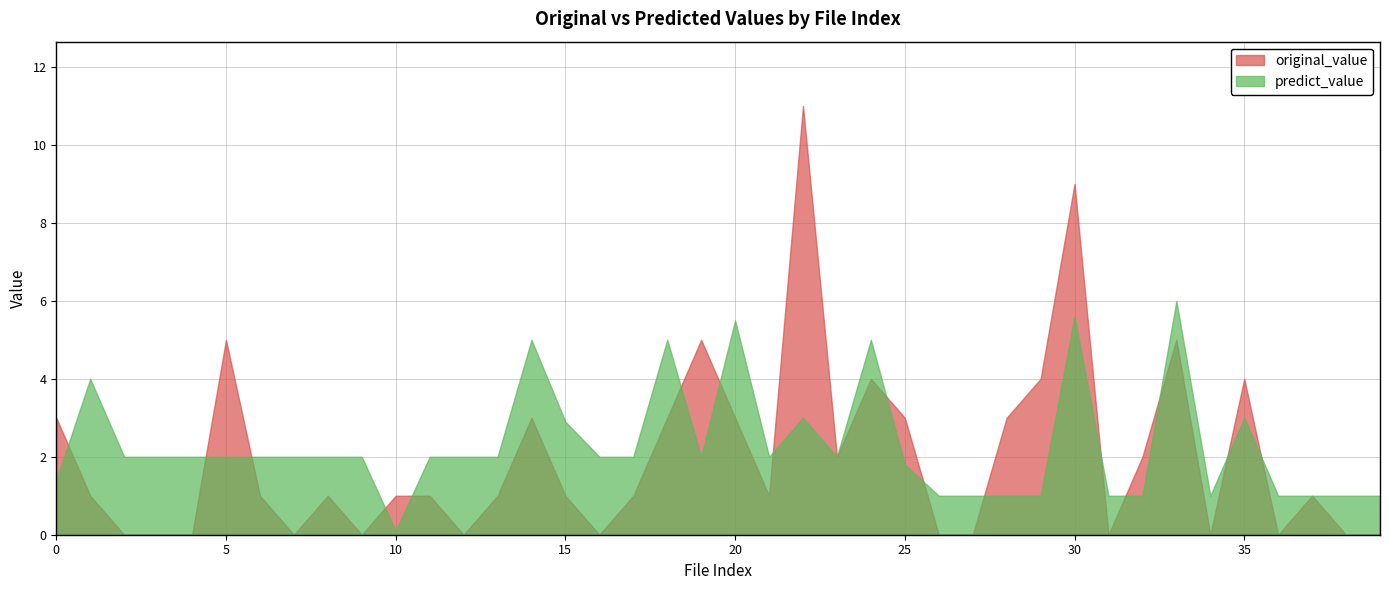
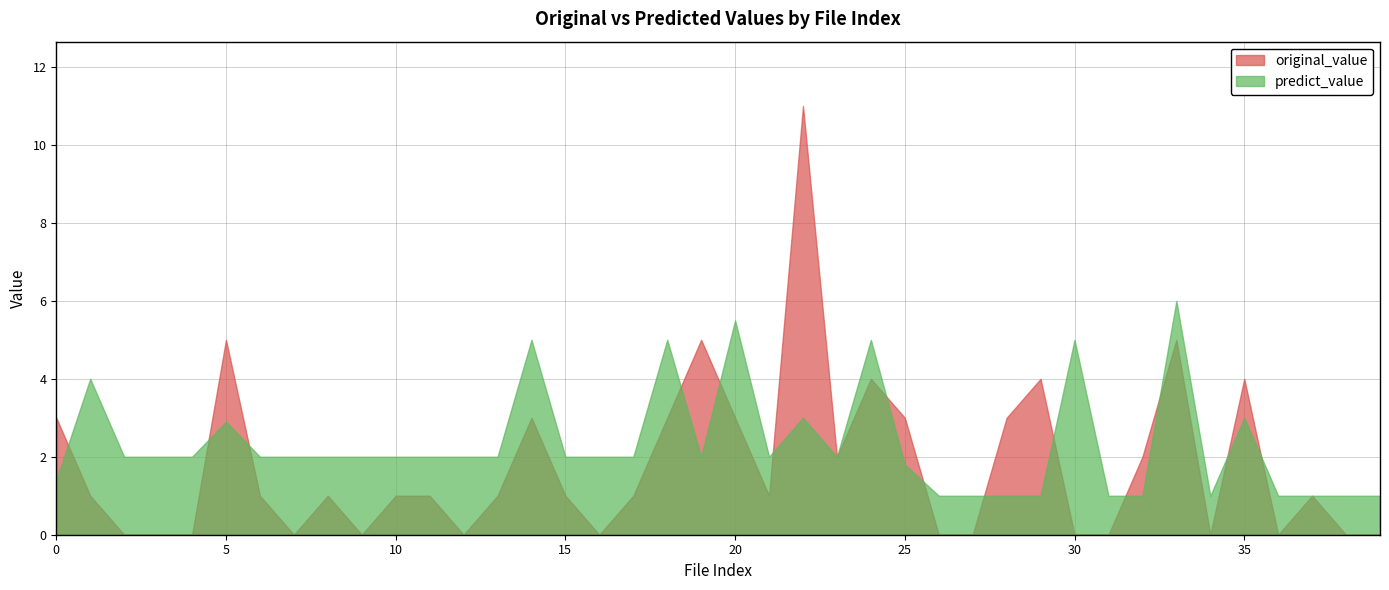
  {
    "original_value": {
      "0": 3,
      "5": 5,
      "10": 1,
      "15": 1,
      "20": 3,
      "25": 3,
-     "30": 9,
+     "30": 0,
      "35": 4
    },
    "predict_value": {
      "0": 1.4,
-     "5": 2.0,
-     "10": 0.1,
-     "15": 2.9,
+     "5": 2.9,
+     "10": 2.0,
+     "15": 2.0,
      "20": 5.5,
      "25": 1.8,
-     "30": 5.6,
+     "30": 5.0,
      "35": 3.0
    }
  }
